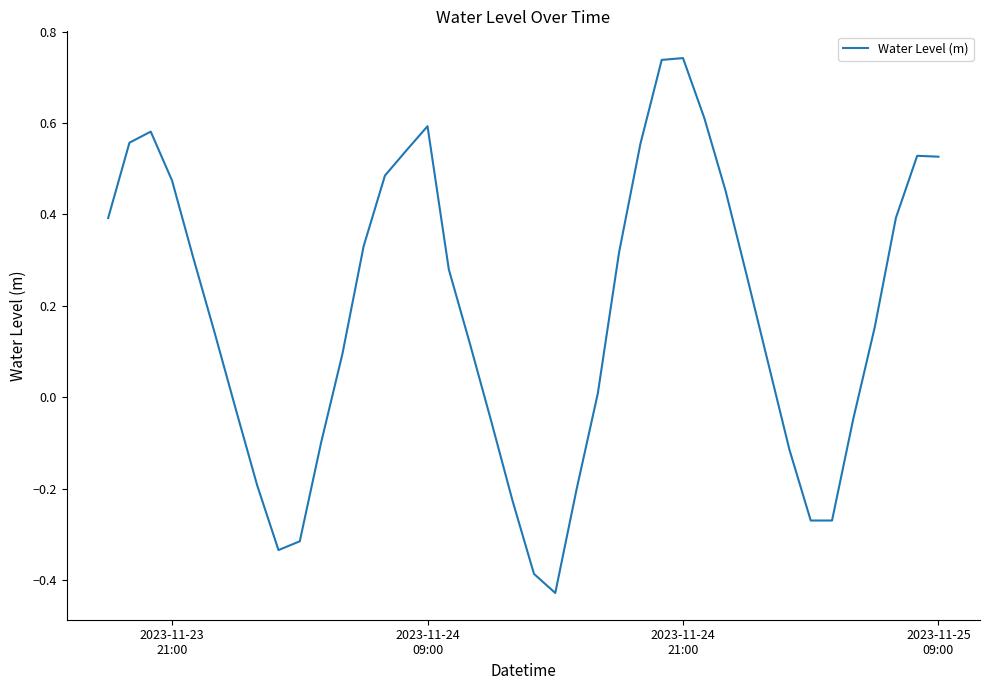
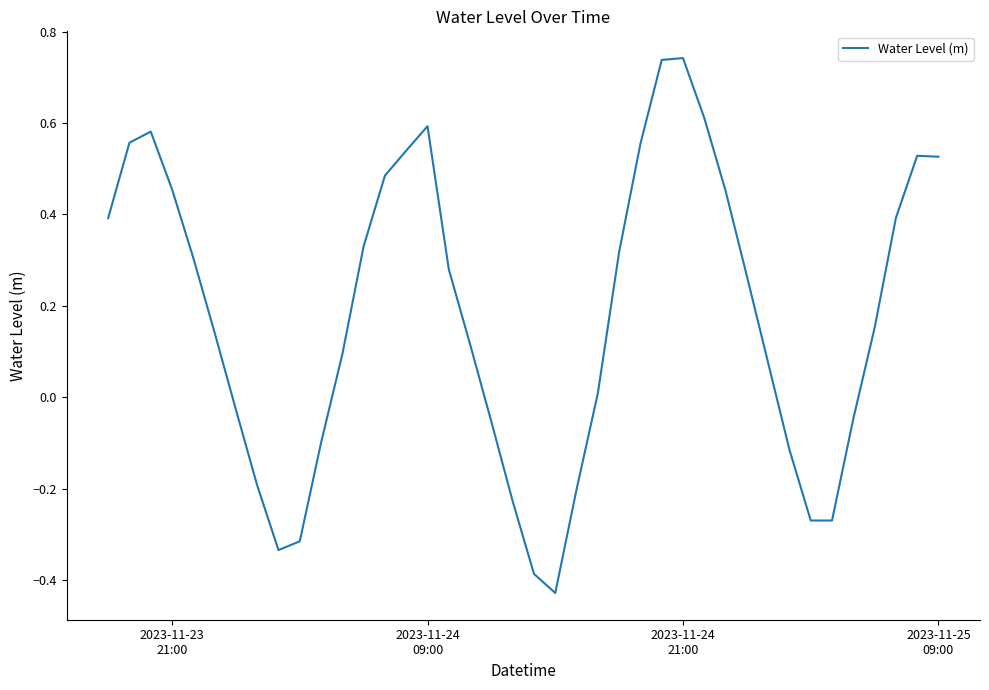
  {
-   "2023-11-23 21:00": 0.47,
+   "2023-11-23 21:00": 0.46,
    "2023-11-24 09:00": 0.59,
    "2023-11-24 21:00": 0.74,
    "2023-11-25 09:00": 0.53
  }
